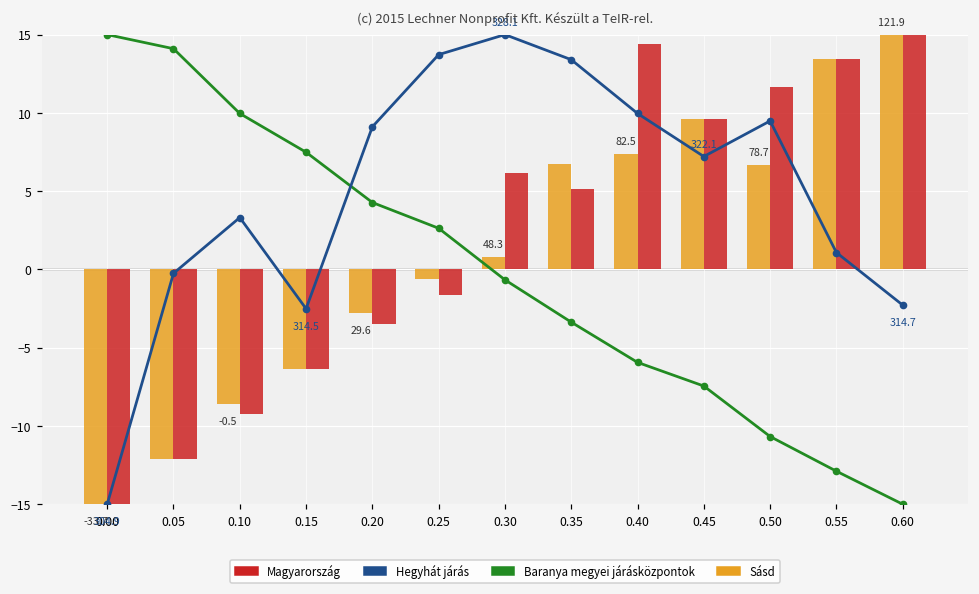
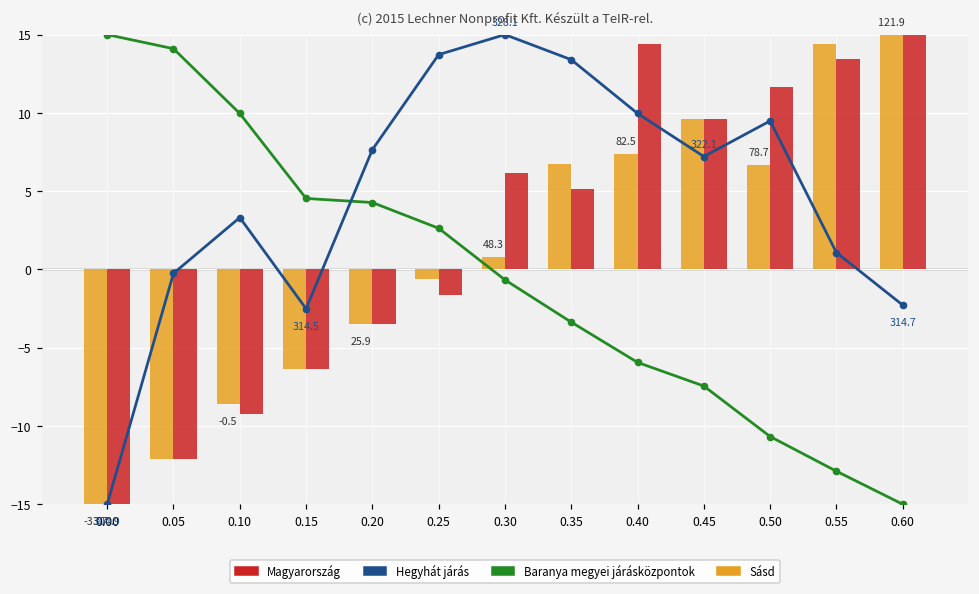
  {
    "Baranya megyei járásközpontok": {
      "0.00": 15.0,
      "0.05": 14.1,
      "0.10": 10.0,
-     "0.15": 7.5,
+     "0.15": 4.5,
      "0.20": 4.3,
      "0.25": 2.6,
      "0.30": -0.7,
      "0.35": -3.4,
      "0.40": -5.9,
      "0.45": -7.5,
      "0.50": -10.7,
      "0.55": -12.9,
      "0.60": -15.0
    },
    "Sásd": {
-     "0.20": 29.6,
-     "0.55": 13.4
+     "0.20": 25.9,
+     "0.55": 14.4
    },
    "Hegyhát járás": {
      "0.05": -0.3,
      "0.10": 3.3,
      "0.15": -2.5,
-     "0.20": 9.1,
+     "0.20": 7.7,
      "0.25": 13.7,
      "0.35": 13.4,
      "0.40": 10.0,
      "0.45": 7.2,
      "0.50": 9.5,
      "0.55": 1.1
    },
    "Magyarország": {
      "0.05": -12.1,
      "0.10": -9.2,
      "0.15": -6.4,
      "0.25": -1.6,
      "0.30": 6.1,
      "0.35": 5.1,
      "0.40": 14.4,
      "0.50": 11.6,
      "0.55": 13.4,
      "0.60": 15.0
    }
  }
